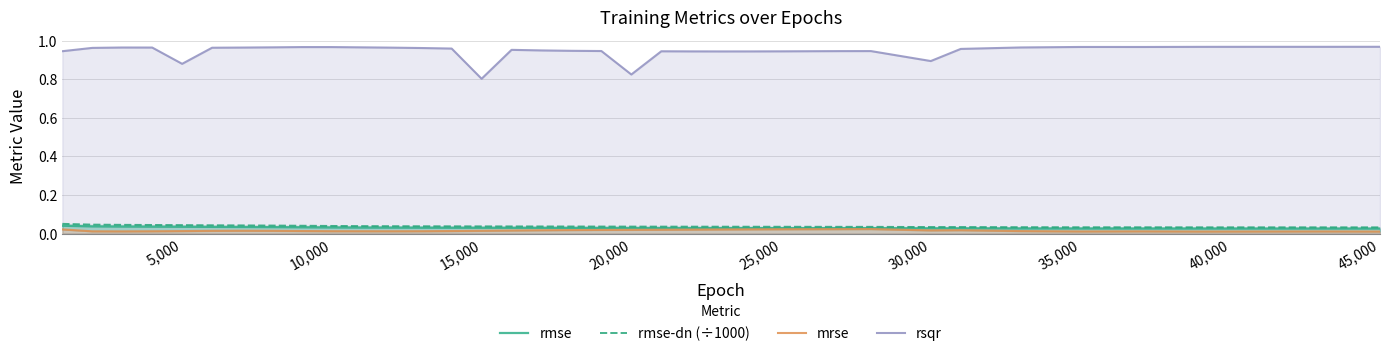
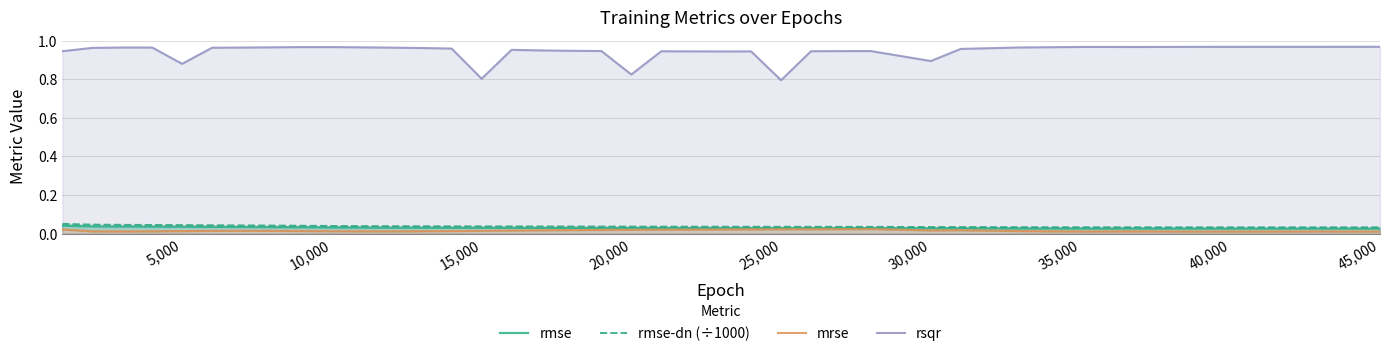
  {
    "mrse": {
      "5,000": 0.01,
      "10,000": 0.01,
      "15,000": 0.01,
      "35,000": 0.01,
      "40,000": 0.01,
      "45,000": 0.01
    },
    "rsqr": {
      "5,000": 0.88,
      "10,000": 0.97,
      "15,000": 0.80,
      "20,000": 0.82,
-     "25,000": 0.94,
+     "25,000": 0.79,
      "30,000": 0.89,
      "35,000": 0.97,
      "40,000": 0.97,
      "45,000": 0.97
    }
  }
